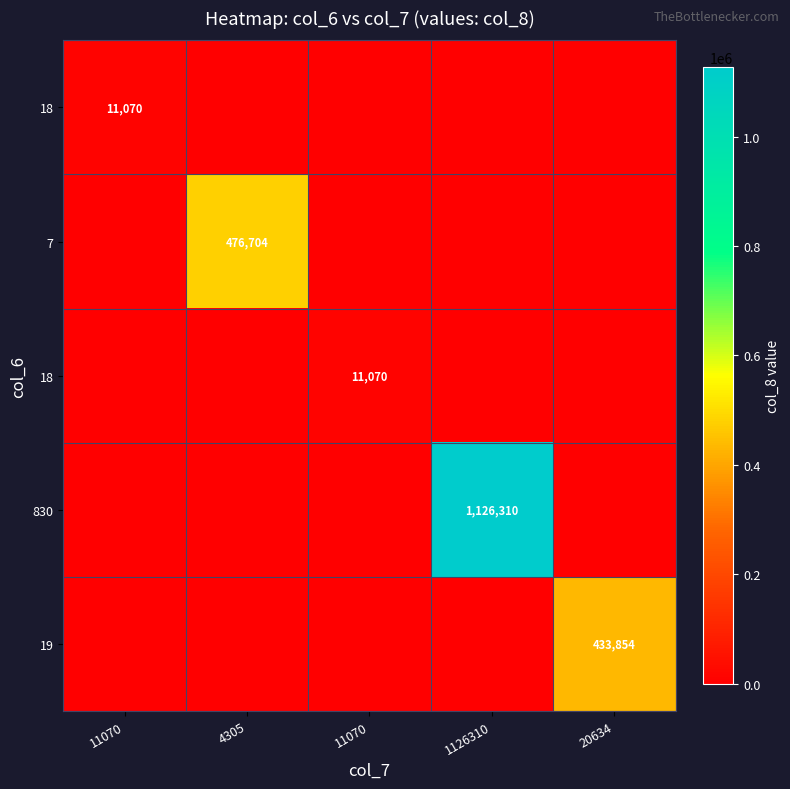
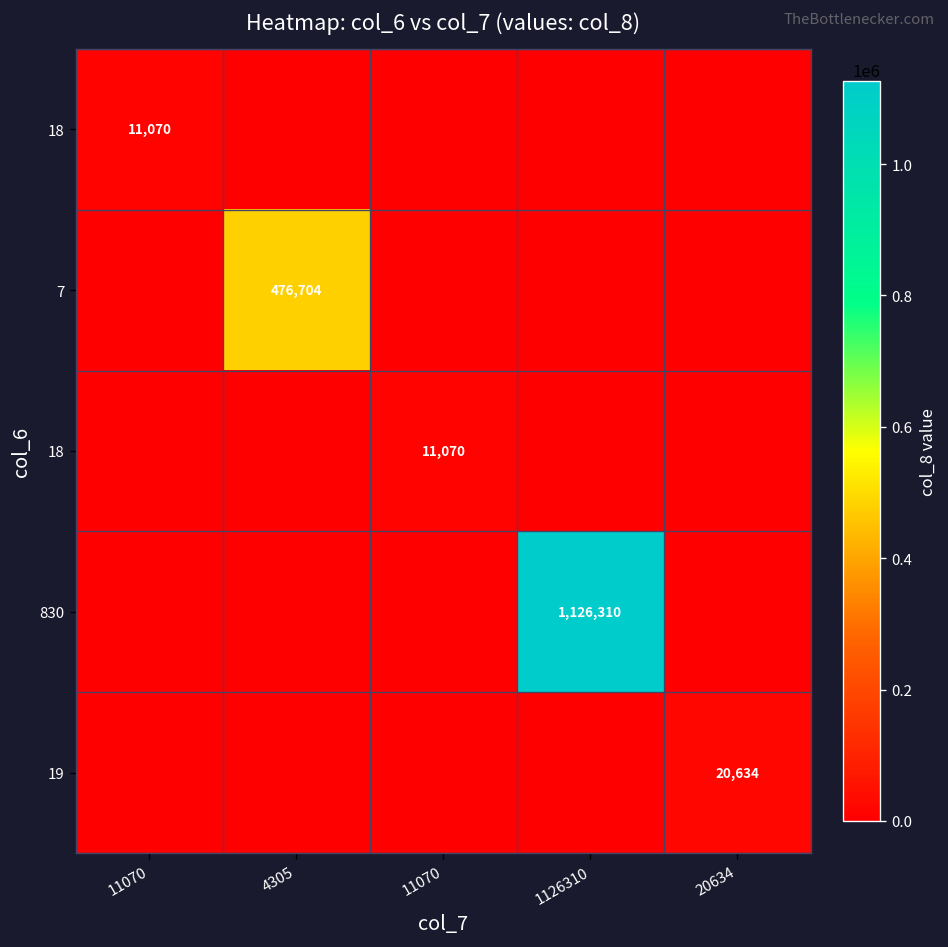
  {
    "7": {
      "4305": "476,704"
    },
    "830": {
      "1126310": "1,126,310"
    },
    "19": {
-     "20634": "433,854"
+     "20634": "20,634"
    }
  }
